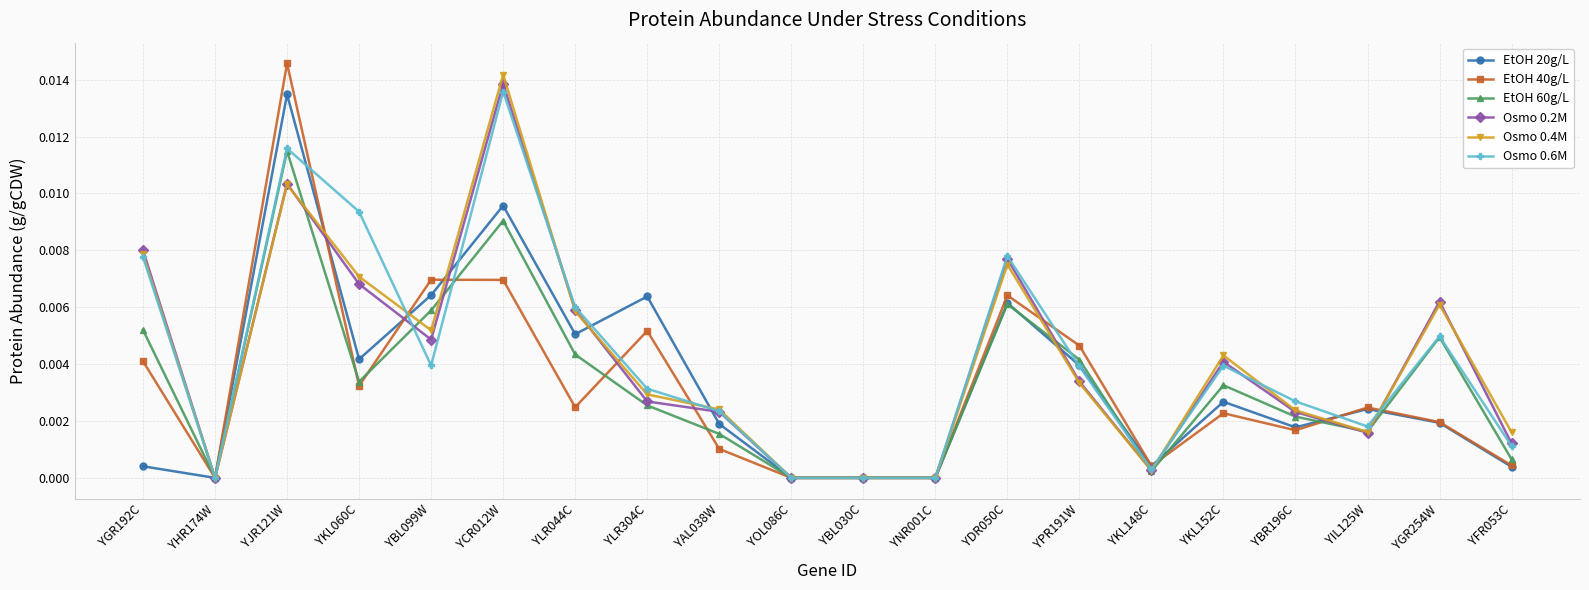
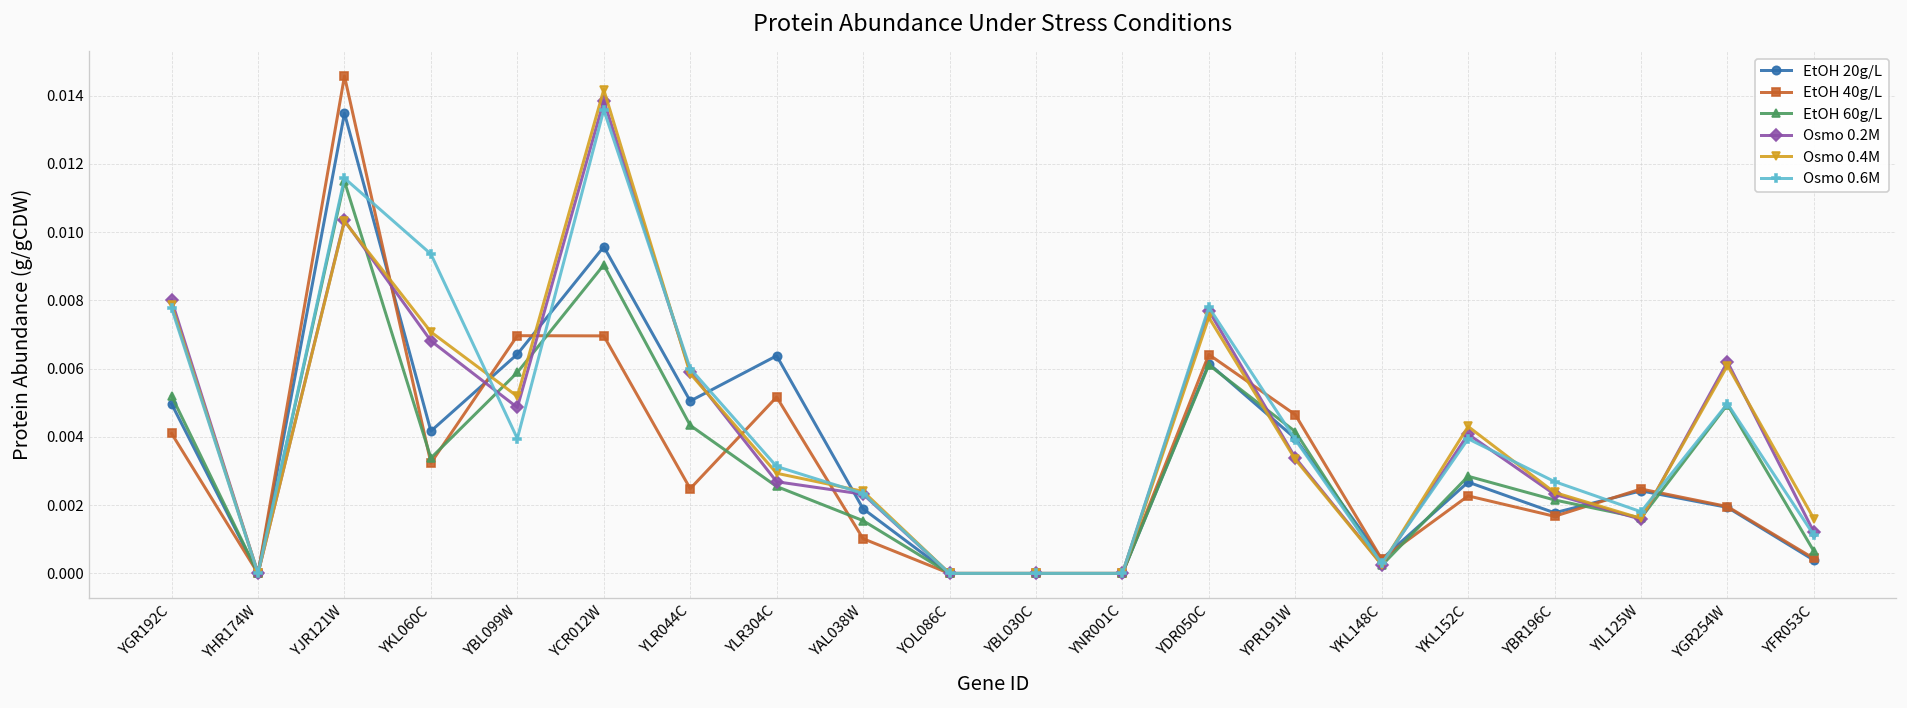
  {
    "EtOH 20g/L": {
-     "YGR192C": 0.0004,
+     "YGR192C": 0.0050,
      "YJR121W": 0.0135,
      "YKL060C": 0.0042,
      "YBL099W": 0.0064,
      "YCR012W": 0.0096,
      "YLR044C": 0.0051,
      "YLR304C": 0.0064,
      "YAL038W": 0.0019,
      "YKL152C": 0.0027,
      "YBR196C": 0.0018
    },
    "EtOH 40g/L": {
      "YGR192C": 0.0041,
      "YJR121W": 0.0146,
      "YKL060C": 0.0032,
      "YBL099W": 0.0070,
      "YCR012W": 0.0070,
      "YLR044C": 0.0025,
      "YLR304C": 0.0052,
      "YAL038W": 0.0010,
      "YDR050C": 0.0064,
      "YPR191W": 0.0047,
      "YKL152C": 0.0023,
      "YBR196C": 0.0017
    },
    "EtOH 60g/L": {
      "YGR192C": 0.0052,
      "YJR121W": 0.0115,
      "YKL060C": 0.0034,
      "YBL099W": 0.0059,
      "YCR012W": 0.0090,
      "YLR044C": 0.0043,
      "YLR304C": 0.0025,
      "YAL038W": 0.0015,
      "YPR191W": 0.0042,
-     "YKL152C": 0.0033,
+     "YKL152C": 0.0028,
      "YBR196C": 0.0022,
      "YFR053C": 0.0007
    },
    "Osmo 0.2M": {
      "YGR192C": 0.0080,
      "YKL060C": 0.0068,
      "YBL099W": 0.0049,
      "YCR012W": 0.0139,
      "YLR304C": 0.0027,
      "YDR050C": 0.0077,
      "YKL152C": 0.0041,
      "YGR254W": 0.0062
    },
    "Osmo 0.4M": {
      "YKL060C": 0.0071,
      "YBL099W": 0.0052,
      "YCR012W": 0.0142,
      "YLR304C": 0.0029,
      "YDR050C": 0.0075,
      "YKL152C": 0.0043,
      "YGR254W": 0.0061,
      "YFR053C": 0.0016
    },
    "Osmo 0.6M": {
      "YJR121W": 0.0116,
      "YKL060C": 0.0094,
      "YBL099W": 0.0040,
      "YCR012W": 0.0136,
      "YLR304C": 0.0031,
      "YDR050C": 0.0078,
      "YKL152C": 0.0039,
      "YBR196C": 0.0027,
      "YIL125W": 0.0018
    }
  }
